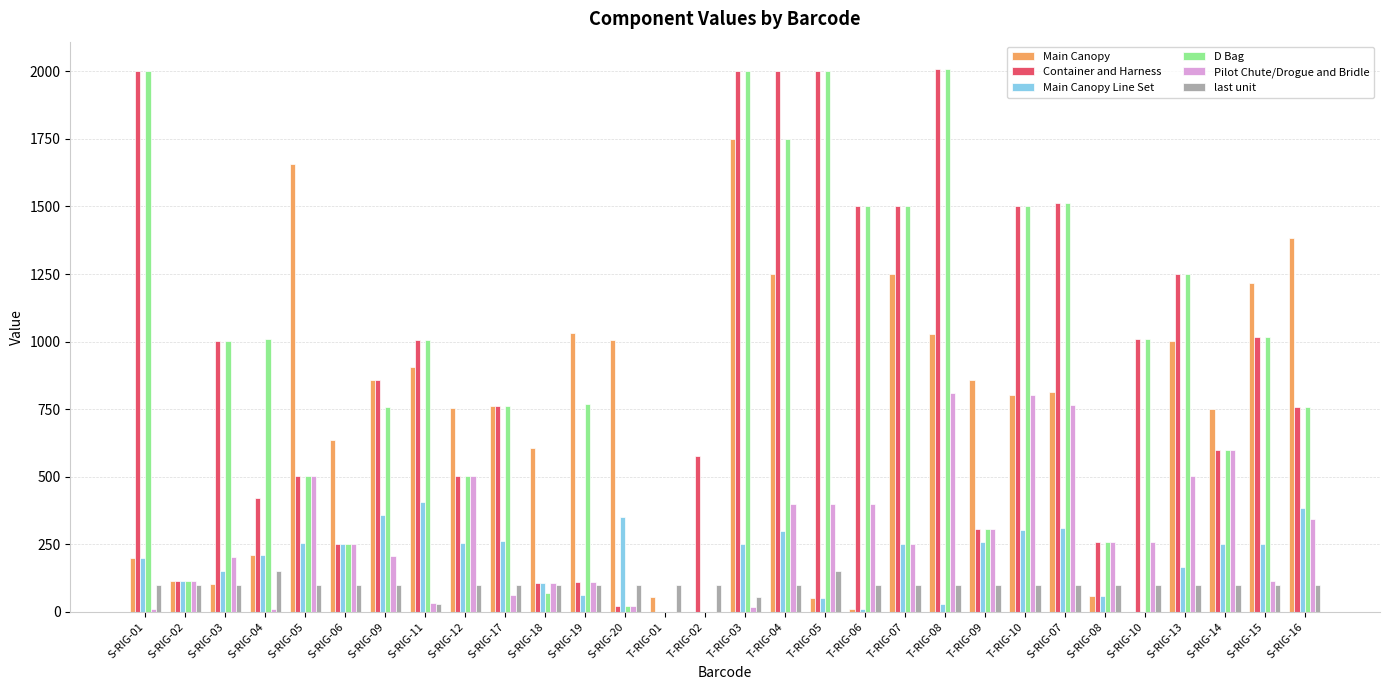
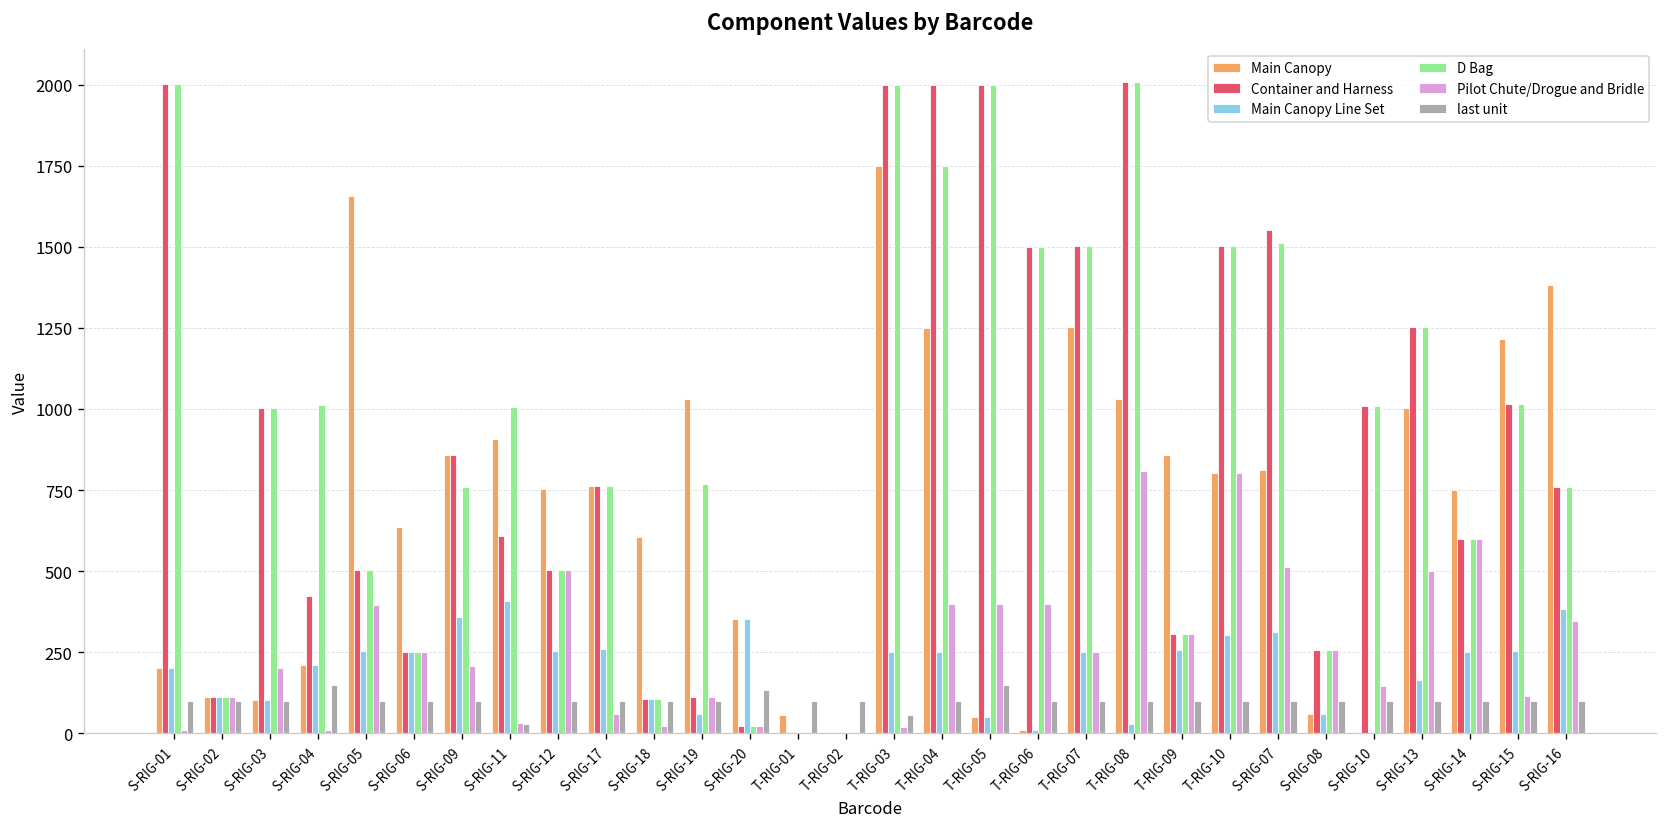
  {
    "Main Canopy": {
      "S-RIG-01": 200,
      "S-RIG-02": 110,
      "S-RIG-03": 100,
      "S-RIG-04": 210,
      "S-RIG-05": 1660,
      "S-RIG-06": 640,
      "S-RIG-09": 860,
      "S-RIG-11": 910,
      "S-RIG-12": 750,
      "S-RIG-17": 760,
      "S-RIG-18": 610,
      "S-RIG-19": 1030,
-     "S-RIG-20": 1010,
+     "S-RIG-20": 350,
      "T-RIG-01": 60,
      "T-RIG-02": 0,
      "T-RIG-03": 1750,
      "T-RIG-04": 1250,
      "T-RIG-05": 50,
      "T-RIG-06": 10,
      "T-RIG-07": 1250,
      "T-RIG-08": 1030,
      "T-RIG-09": 860,
      "T-RIG-10": 800,
      "S-RIG-07": 810,
      "S-RIG-08": 60,
      "S-RIG-13": 1000,
      "S-RIG-14": 750,
      "S-RIG-15": 1220,
      "S-RIG-16": 1380
    },
    "Container and Harness": {
      "S-RIG-01": 2000,
      "S-RIG-02": 110,
      "S-RIG-03": 1000,
      "S-RIG-04": 420,
      "S-RIG-05": 500,
      "S-RIG-06": 250,
      "S-RIG-09": 860,
-     "S-RIG-11": 1010,
+     "S-RIG-11": 610,
      "S-RIG-12": 500,
      "S-RIG-17": 760,
      "S-RIG-18": 110,
      "S-RIG-19": 110,
      "S-RIG-20": 20,
      "T-RIG-01": 0,
-     "T-RIG-02": 580,
+     "T-RIG-02": 0,
      "T-RIG-03": 2000,
      "T-RIG-04": 2000,
      "T-RIG-05": 2000,
      "T-RIG-06": 1500,
      "T-RIG-07": 1500,
      "T-RIG-08": 2010,
      "T-RIG-09": 310,
      "T-RIG-10": 1500,
-     "S-RIG-07": 1510,
+     "S-RIG-07": 1550,
      "S-RIG-08": 260,
      "S-RIG-10": 1010,
      "S-RIG-13": 1250,
      "S-RIG-14": 600,
      "S-RIG-15": 1020,
      "S-RIG-16": 760
    },
    "Main Canopy Line Set": {
      "S-RIG-01": 200,
      "S-RIG-02": 110,
-     "S-RIG-03": 150,
+     "S-RIG-03": 100,
      "S-RIG-04": 210,
      "S-RIG-05": 250,
      "S-RIG-06": 250,
      "S-RIG-09": 360,
      "S-RIG-11": 410,
      "S-RIG-12": 250,
      "S-RIG-17": 260,
      "S-RIG-18": 110,
      "S-RIG-19": 60,
      "S-RIG-20": 350,
      "T-RIG-01": 0,
      "T-RIG-02": 0,
      "T-RIG-03": 250,
-     "T-RIG-04": 300,
+     "T-RIG-04": 250,
      "T-RIG-05": 50,
      "T-RIG-06": 10,
      "T-RIG-07": 250,
      "T-RIG-08": 30,
      "T-RIG-09": 260,
      "T-RIG-10": 300,
      "S-RIG-07": 310,
      "S-RIG-08": 60,
      "S-RIG-13": 170,
      "S-RIG-14": 250,
      "S-RIG-15": 250,
      "S-RIG-16": 380
    },
    "D Bag": {
      "S-RIG-01": 2000,
      "S-RIG-02": 110,
      "S-RIG-03": 1000,
      "S-RIG-04": 1010,
      "S-RIG-05": 500,
      "S-RIG-06": 250,
      "S-RIG-09": 760,
      "S-RIG-11": 1010,
      "S-RIG-12": 500,
      "S-RIG-17": 760,
-     "S-RIG-18": 70,
+     "S-RIG-18": 110,
      "S-RIG-19": 770,
      "S-RIG-20": 20,
      "T-RIG-01": 0,
      "T-RIG-02": 0,
      "T-RIG-03": 2000,
      "T-RIG-04": 1750,
      "T-RIG-05": 2000,
      "T-RIG-06": 1500,
      "T-RIG-07": 1500,
      "T-RIG-08": 2010,
      "T-RIG-09": 310,
      "T-RIG-10": 1500,
      "S-RIG-07": 1510,
      "S-RIG-08": 260,
      "S-RIG-10": 1010,
      "S-RIG-13": 1250,
      "S-RIG-14": 600,
      "S-RIG-15": 1020,
      "S-RIG-16": 760
    },
    "Pilot Chute/Drogue and Bridle": {
      "S-RIG-01": 10,
      "S-RIG-02": 110,
      "S-RIG-03": 200,
      "S-RIG-04": 10,
-     "S-RIG-05": 500,
+     "S-RIG-05": 400,
      "S-RIG-06": 250,
      "S-RIG-09": 210,
      "S-RIG-11": 30,
      "S-RIG-12": 500,
      "S-RIG-17": 60,
-     "S-RIG-18": 110,
+     "S-RIG-18": 20,
      "S-RIG-19": 110,
      "S-RIG-20": 20,
      "T-RIG-01": 0,
      "T-RIG-02": 0,
      "T-RIG-03": 20,
      "T-RIG-04": 400,
      "T-RIG-05": 400,
      "T-RIG-06": 400,
      "T-RIG-07": 250,
      "T-RIG-08": 810,
      "T-RIG-09": 310,
      "T-RIG-10": 800,
-     "S-RIG-07": 770,
+     "S-RIG-07": 510,
      "S-RIG-08": 260,
-     "S-RIG-10": 260,
+     "S-RIG-10": 150,
      "S-RIG-13": 500,
      "S-RIG-14": 600,
      "S-RIG-15": 120,
      "S-RIG-16": 350
    },
    "last unit": {
      "S-RIG-01": 100,
      "S-RIG-02": 100,
      "S-RIG-03": 100,
      "S-RIG-04": 150,
      "S-RIG-05": 100,
      "S-RIG-06": 100,
      "S-RIG-09": 100,
      "S-RIG-11": 30,
      "S-RIG-12": 100,
      "S-RIG-17": 100,
      "S-RIG-18": 100,
      "S-RIG-19": 100,
-     "S-RIG-20": 100,
+     "S-RIG-20": 140,
      "T-RIG-01": 100,
      "T-RIG-02": 100,
      "T-RIG-03": 60,
      "T-RIG-04": 100,
      "T-RIG-05": 150,
      "T-RIG-06": 100,
      "T-RIG-07": 100,
      "T-RIG-08": 100,
      "T-RIG-09": 100,
      "T-RIG-10": 100,
      "S-RIG-07": 100,
      "S-RIG-08": 100,
      "S-RIG-10": 100,
      "S-RIG-13": 100,
      "S-RIG-14": 100,
      "S-RIG-15": 100,
      "S-RIG-16": 100
    }
  }
